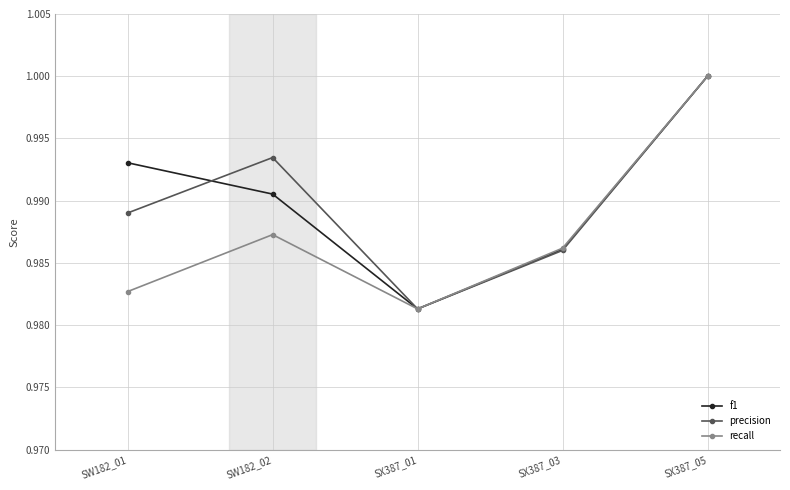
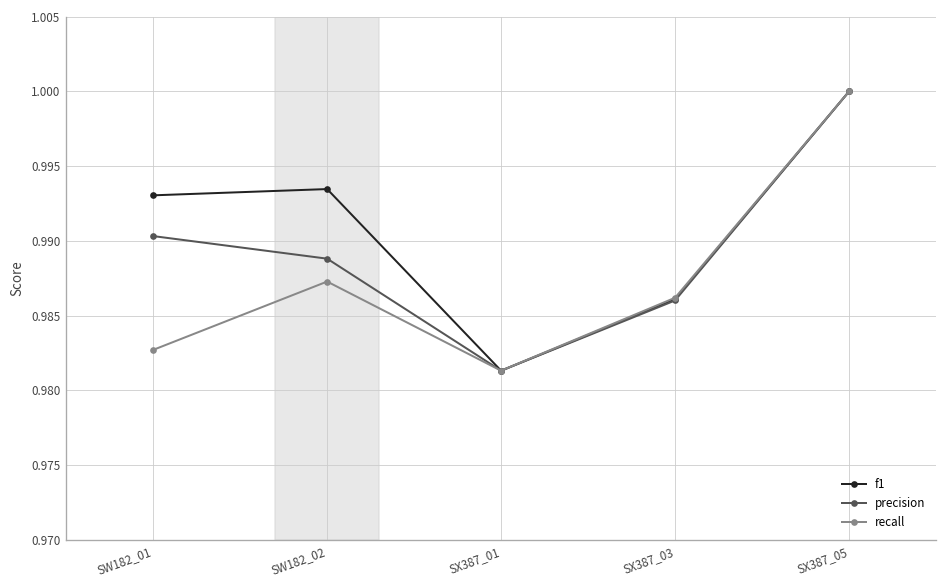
  {
    "f1": {
      "SW182_01": 0.9930,
-     "SW182_02": 0.9905
+     "SW182_02": 0.9935
    },
    "precision": {
-     "SW182_01": 0.9890,
-     "SW182_02": 0.9935
+     "SW182_01": 0.9903,
+     "SW182_02": 0.9888
    },
    "recall": {
      "SW182_01": 0.9827,
      "SW182_02": 0.9873
    }
  }
